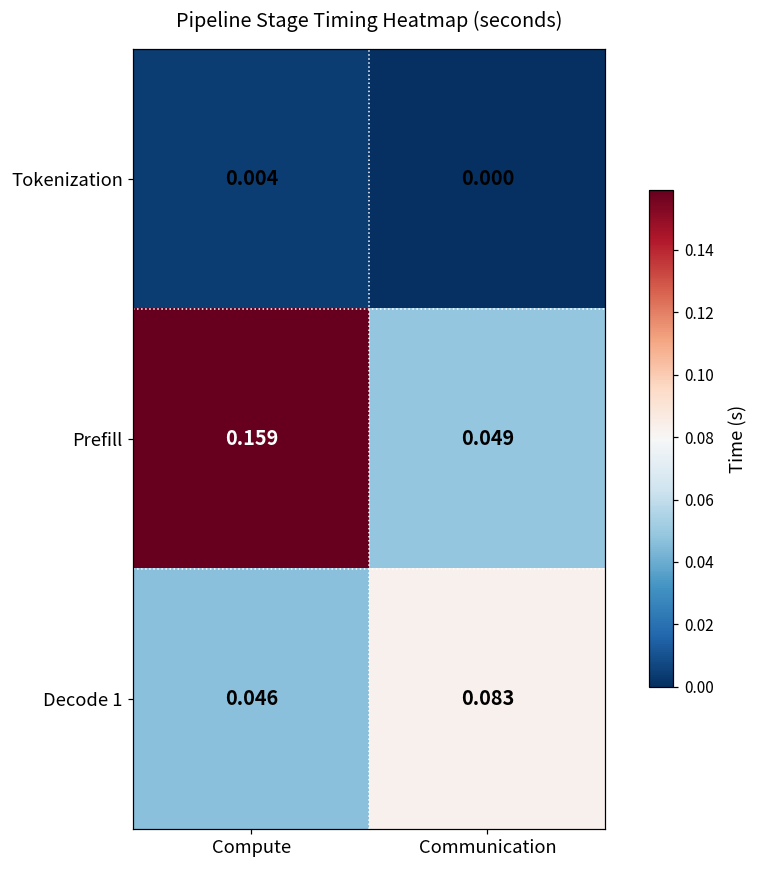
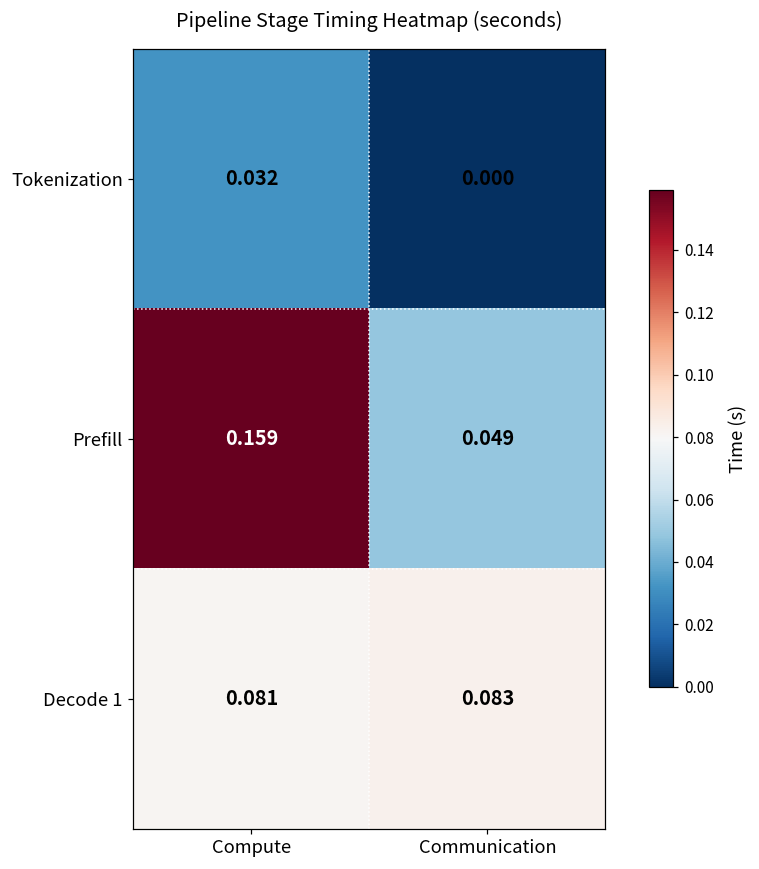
  {
    "Tokenization": {
-     "Compute": 0.004,
+     "Compute": 0.032,
      "Communication": 0.000
    },
    "Prefill": {
      "Compute": 0.159,
      "Communication": 0.049
    },
    "Decode 1": {
-     "Compute": 0.046,
+     "Compute": 0.081,
      "Communication": 0.083
    }
  }
